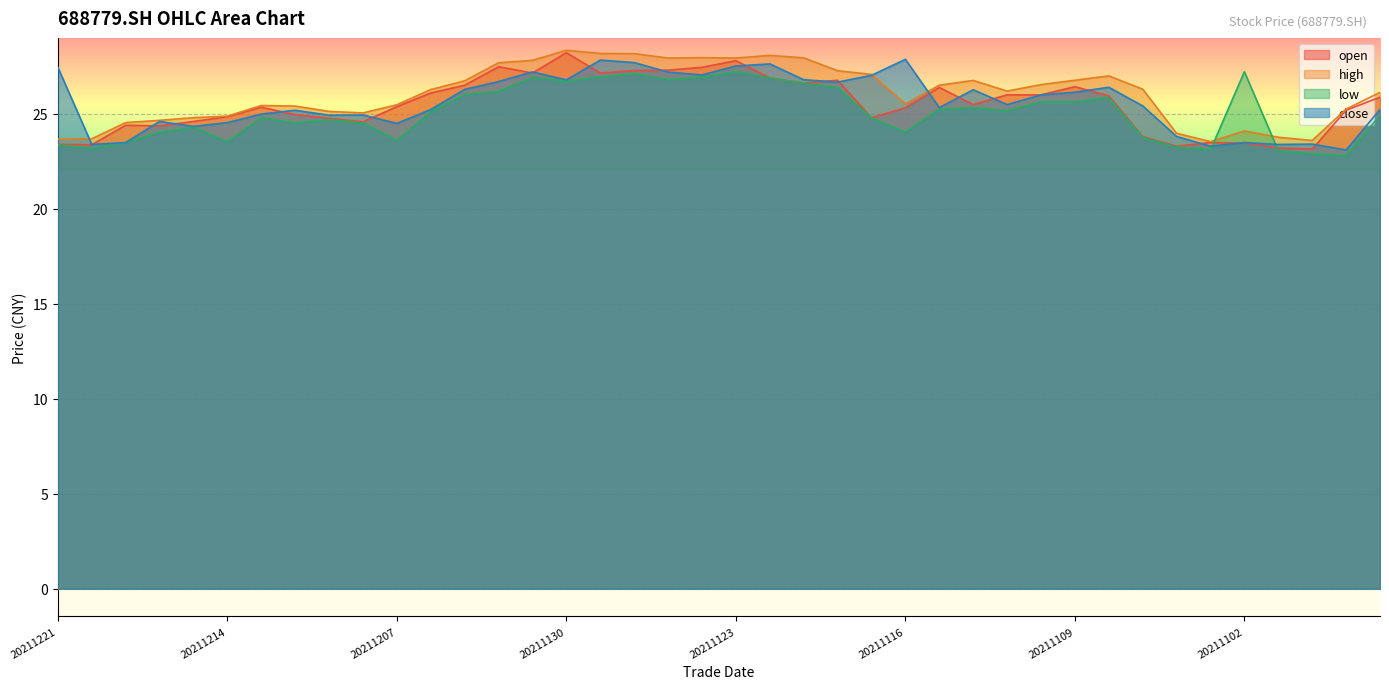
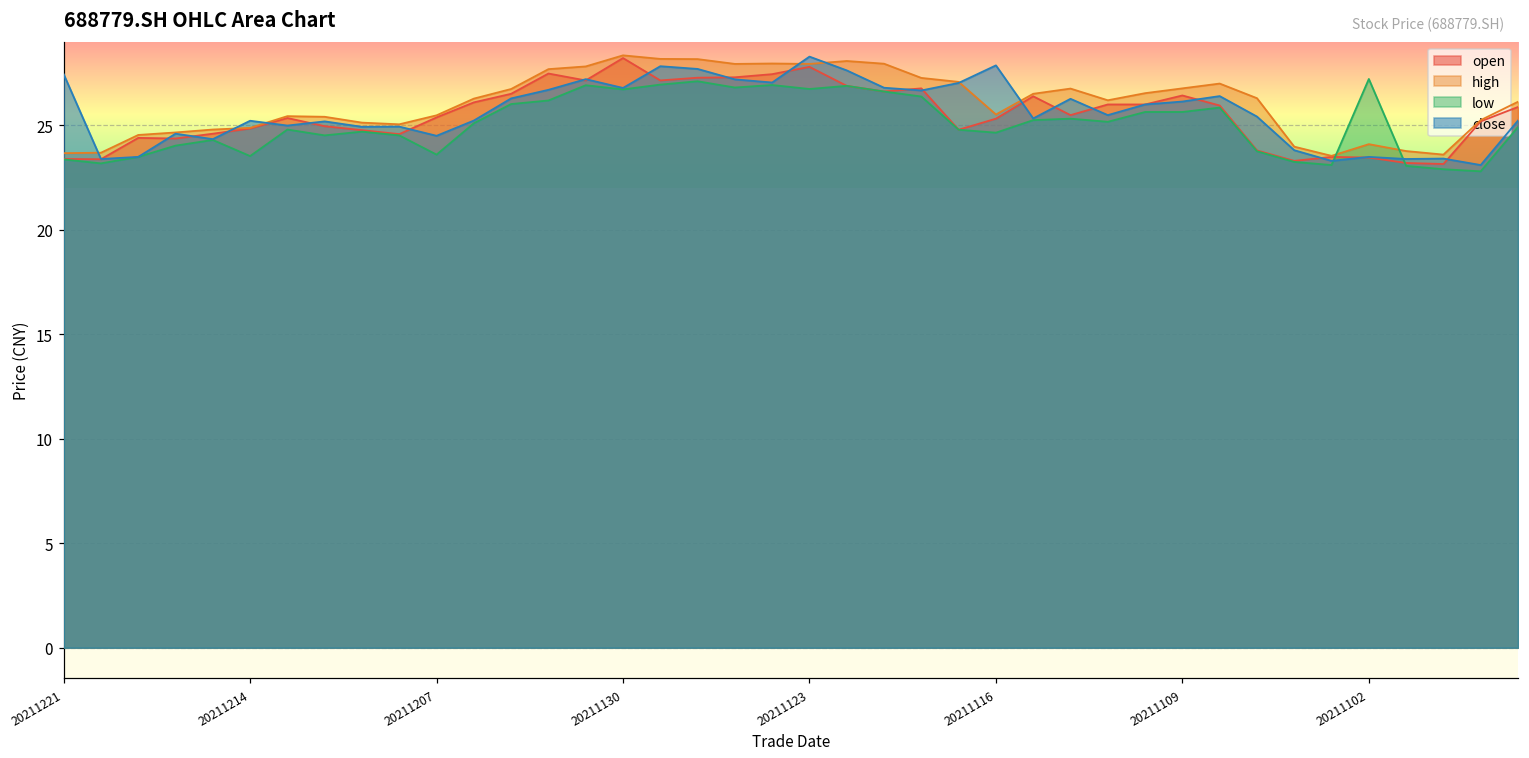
  {
    "low": {
      "20211214": 23.5,
      "20211207": 23.6,
-     "20211123": 27.2,
-     "20211116": 24.0,
+     "20211123": 26.7,
+     "20211116": 24.7,
      "20211109": 25.6,
      "20211102": 27.2
    },
    "close": {
      "20211221": 27.5,
-     "20211214": 24.5,
+     "20211214": 25.2,
      "20211207": 24.5,
-     "20211123": 27.5,
+     "20211123": 28.3,
      "20211116": 27.9,
      "20211109": 26.1
    }
  }
